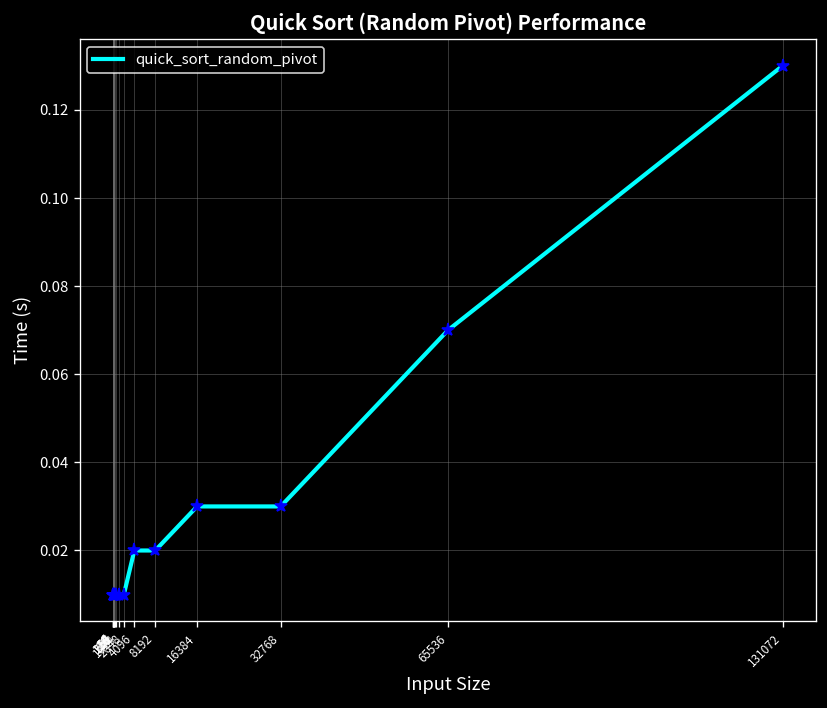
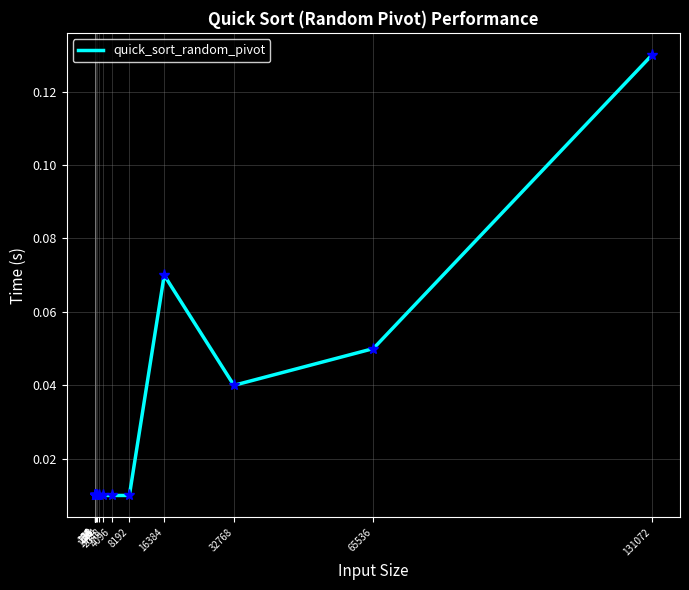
  {
    "4": 0.01,
    "8": 0.01,
    "16": 0.01,
    "32": 0.01,
    "64": 0.01,
    "128": 0.01,
    "256": 0.01,
    "512": 0.01,
    "1024": 0.01,
    "2048": 0.01,
-   "4096": 0.02,
-   "8192": 0.02,
-   "16384": 0.03,
-   "32768": 0.03,
-   "65536": 0.07,
+   "4096": 0.01,
+   "8192": 0.01,
+   "16384": 0.07,
+   "32768": 0.04,
+   "65536": 0.05,
    "131072": 0.13
  }
